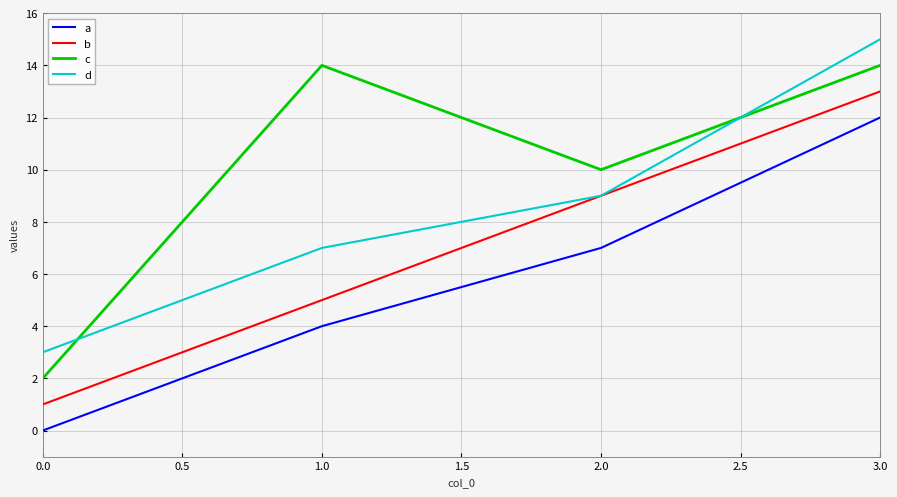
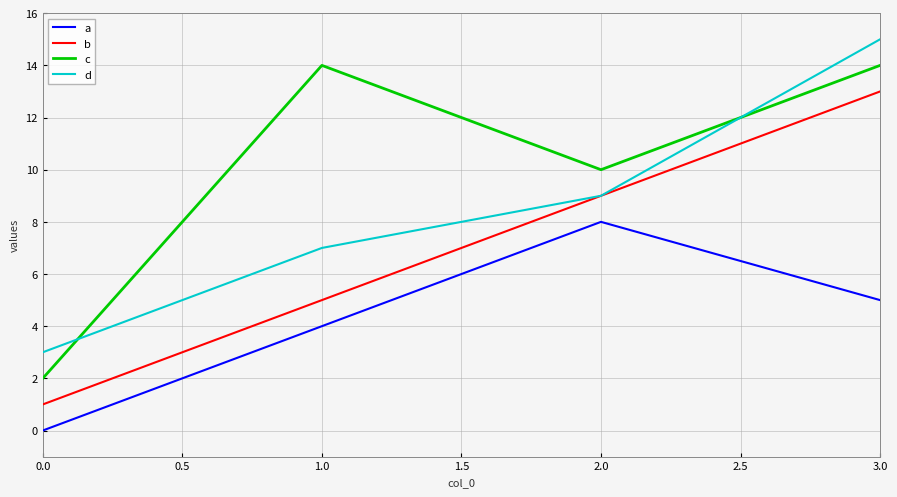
  {
    "a": {
      "0.0": 0,
      "1.0": 4,
-     "2.0": 7,
-     "3.0": 12
+     "2.0": 8,
+     "3.0": 5
    },
    "b": {
      "0.0": 1,
      "1.0": 5,
      "3.0": 13
    },
    "c": {
      "0.0": 2,
      "1.0": 14,
      "2.0": 10,
      "3.0": 14
    },
    "d": {
      "0.0": 3,
      "1.0": 7,
      "3.0": 15
    }
  }
